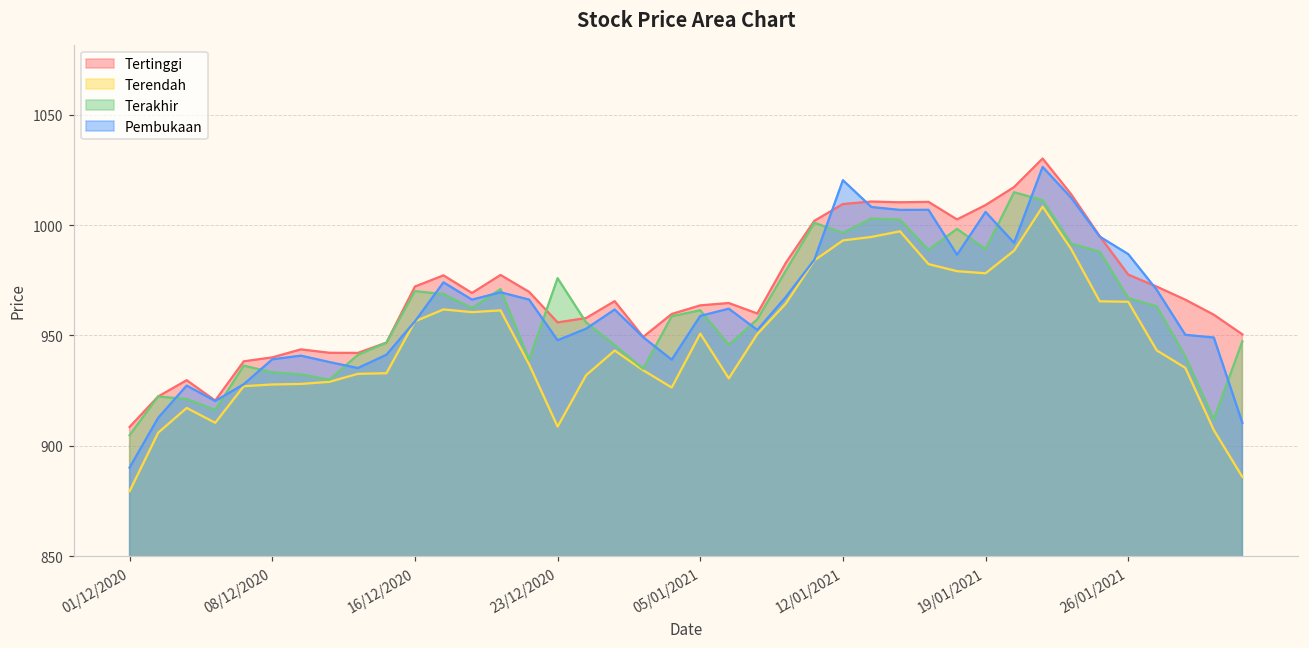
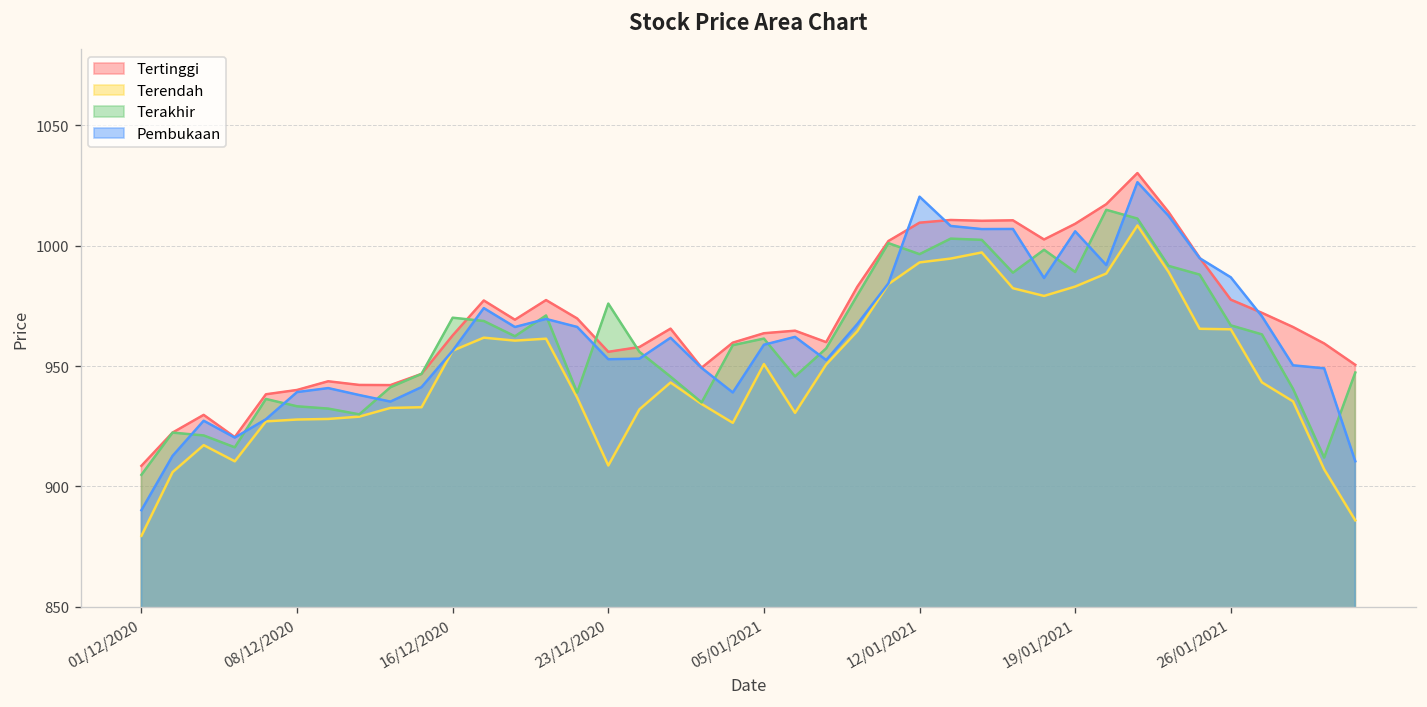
  {
    "Tertinggi": {
      "01/12/2020": 909,
-     "16/12/2020": 972,
+     "16/12/2020": 963,
      "23/12/2020": 956,
      "05/01/2021": 964,
      "12/01/2021": 1010,
      "19/01/2021": 1009,
      "26/01/2021": 978
    },
    "Terendah": {
      "01/12/2020": 880,
      "08/12/2020": 928,
      "23/12/2020": 909,
      "05/01/2021": 951,
      "12/01/2021": 993,
-     "19/01/2021": 978,
+     "19/01/2021": 983,
      "26/01/2021": 965
    },
    "Terakhir": {
      "01/12/2020": 905,
      "08/12/2020": 933,
      "16/12/2020": 970,
      "23/12/2020": 976,
      "05/01/2021": 961,
      "12/01/2021": 996,
      "19/01/2021": 989,
      "26/01/2021": 967
    },
    "Pembukaan": {
      "01/12/2020": 890,
-     "23/12/2020": 948,
+     "23/12/2020": 953,
      "05/01/2021": 959,
      "12/01/2021": 1020,
      "19/01/2021": 1006,
      "26/01/2021": 987
    }
  }
